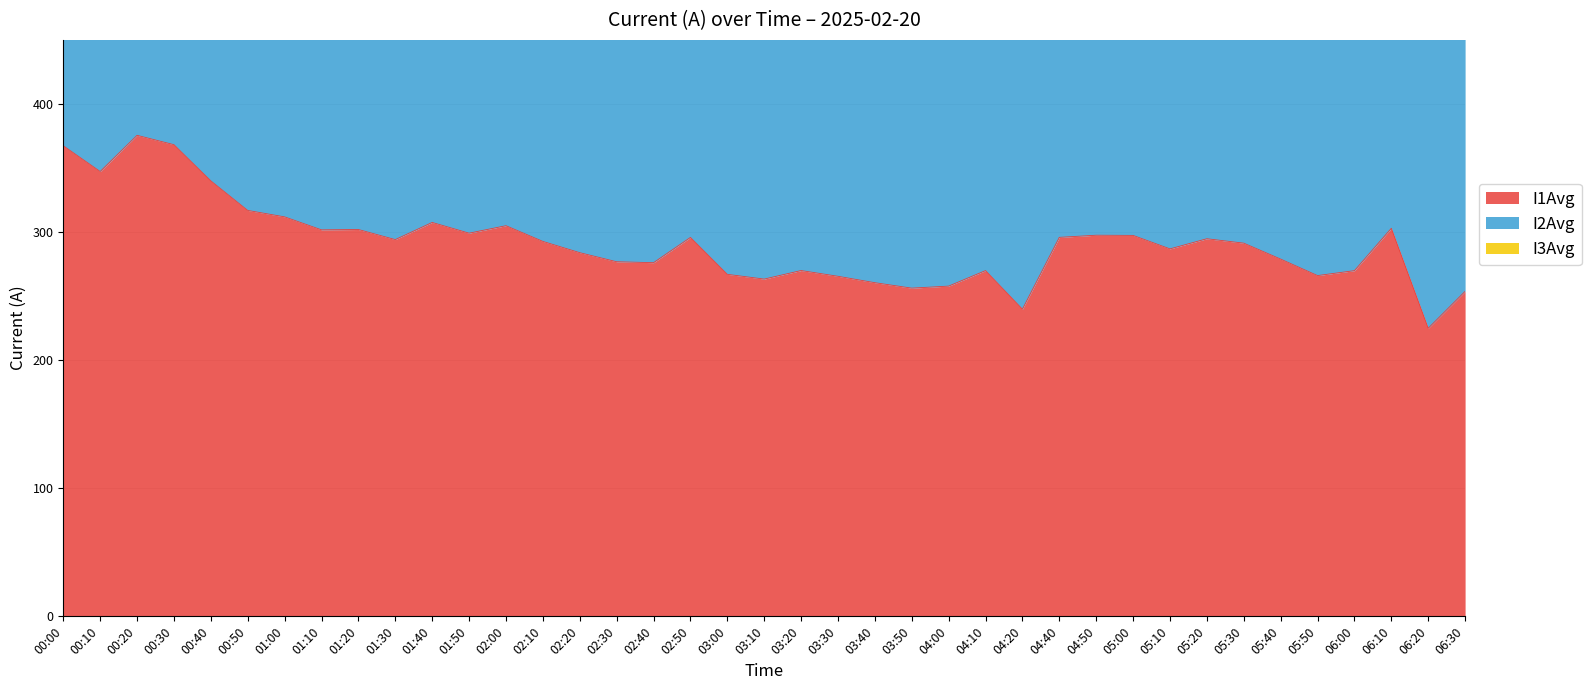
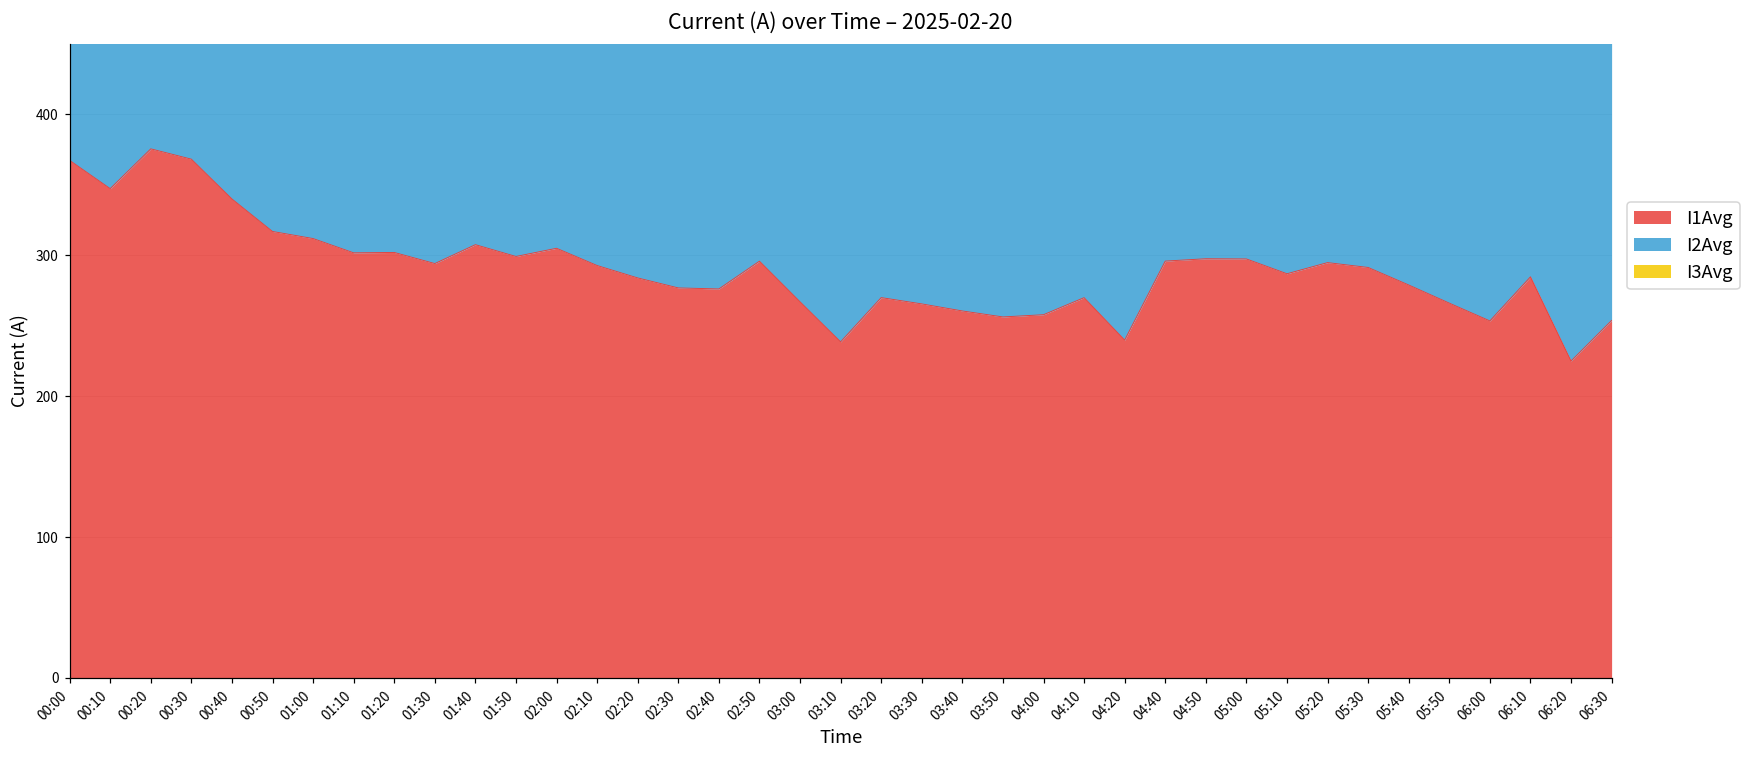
  {
    "I1Avg": {
      "00:00": 367,
      "00:10": 347,
      "00:20": 376,
      "00:30": 368,
      "00:40": 340,
      "00:50": 317,
      "01:00": 312,
      "01:10": 302,
      "01:20": 302,
      "01:30": 294,
      "01:40": 308,
      "01:50": 299,
      "02:00": 305,
      "02:10": 293,
      "02:20": 284,
      "02:30": 277,
      "02:40": 276,
      "02:50": 296,
      "03:00": 267,
-     "03:10": 263,
+     "03:10": 239,
      "03:20": 270,
      "03:30": 265,
      "03:40": 260,
      "03:50": 256,
      "04:00": 258,
      "04:10": 270,
      "04:20": 240,
      "04:40": 296,
      "04:50": 298,
      "05:00": 297,
      "05:10": 287,
      "05:20": 295,
      "05:30": 291,
      "05:40": 279,
      "05:50": 266,
-     "06:00": 270,
-     "06:10": 303,
+     "06:00": 253,
+     "06:10": 285,
      "06:20": 225,
      "06:30": 254
    }
  }
